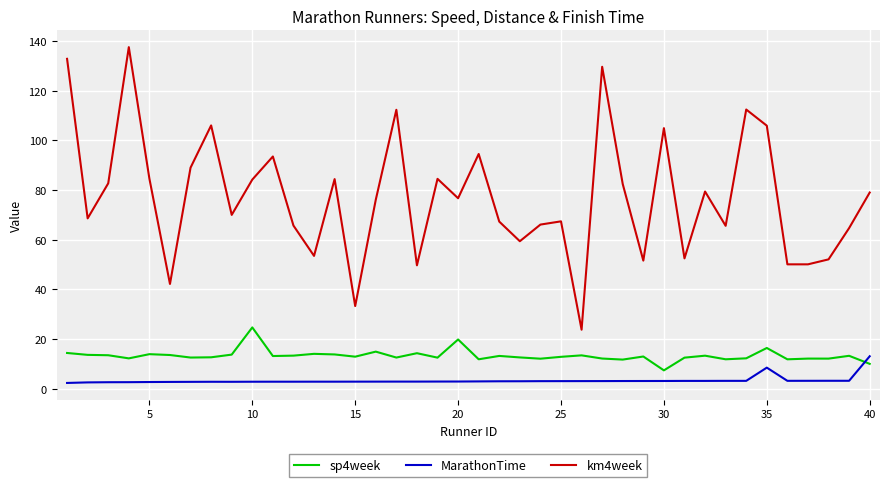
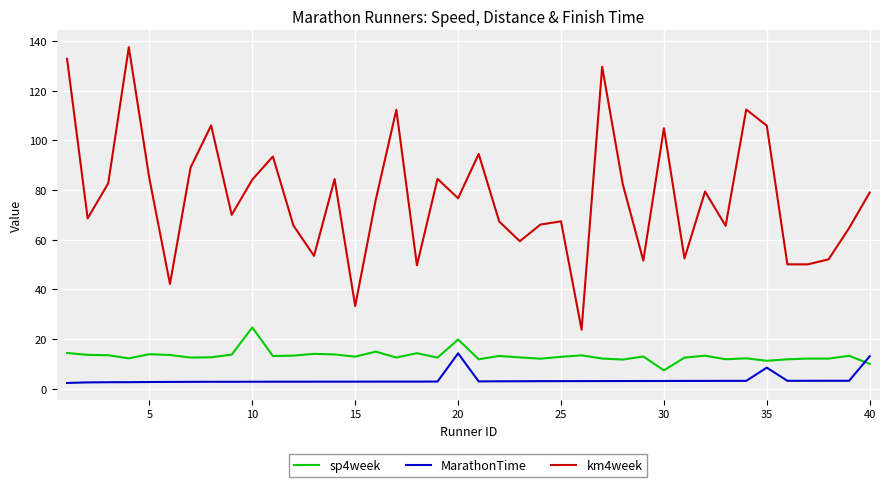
  {
    "sp4week": {
      "5": 14,
      "10": 25,
      "15": 13,
      "20": 20,
      "25": 13,
      "30": 7,
-     "35": 16,
+     "35": 11,
      "40": 10
    },
    "MarathonTime": {
      "5": 3,
      "10": 3,
      "15": 3,
-     "20": 3,
+     "20": 14,
      "25": 3,
      "30": 3,
      "35": 9,
      "40": 13
    },
    "km4week": {
      "5": 85,
      "10": 84,
      "15": 33,
      "20": 77,
      "25": 67,
      "30": 105,
      "35": 106,
      "40": 79
    }
  }
